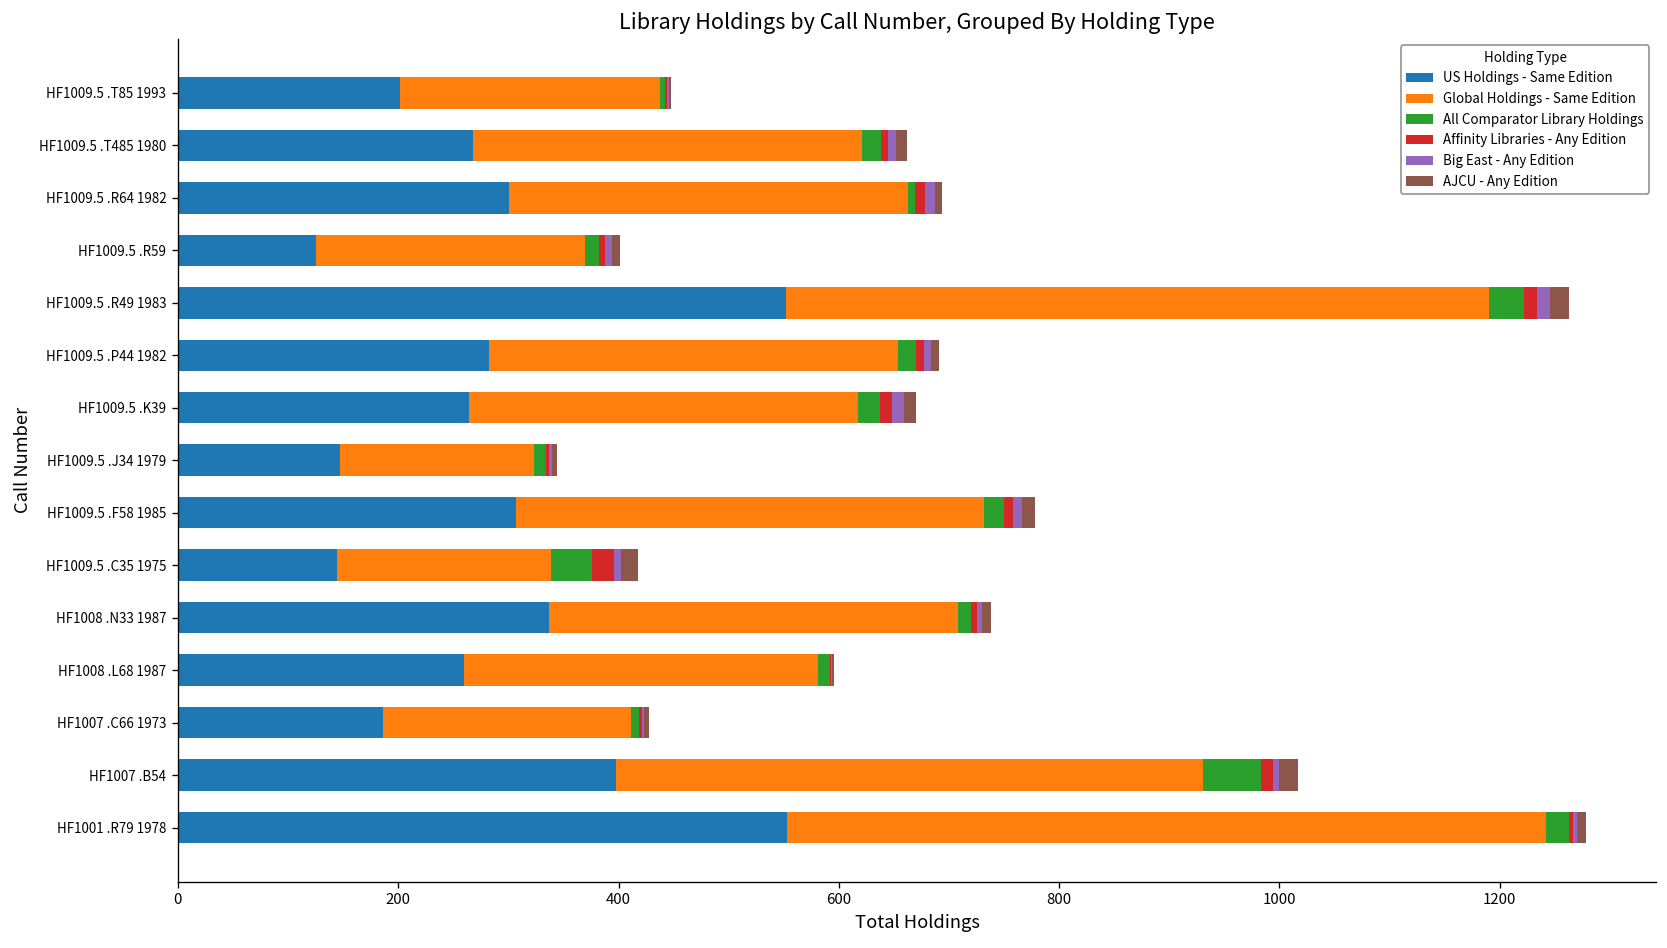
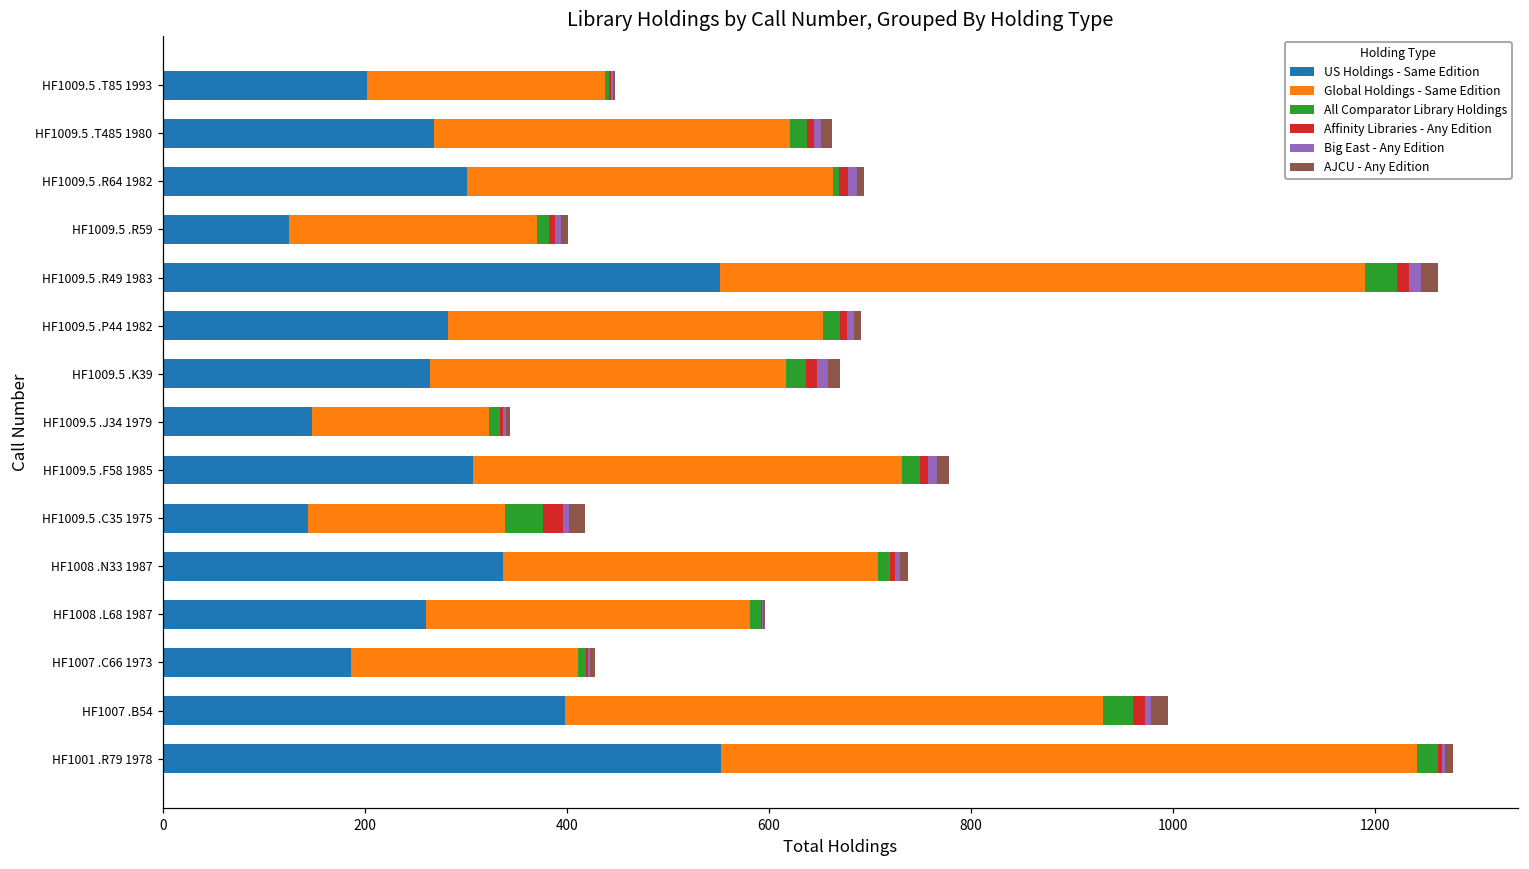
  {
    "US Holdings - Same Edition": {
      "HF1009.5 .T85 1993": 200,
      "HF1009.5 .T485 1980": 270,
      "HF1009.5 .R64 1982": 300,
      "HF1009.5 .R59": 130,
      "HF1009.5 .R49 1983": 550,
      "HF1009.5 .P44 1982": 280,
      "HF1009.5 .K39": 260,
      "HF1009.5 .J34 1979": 150,
      "HF1009.5 .F58 1985": 310,
      "HF1009.5 .C35 1975": 140,
      "HF1008 .N33 1987": 340,
      "HF1008 .L68 1987": 260,
      "HF1007 .C66 1973": 190,
      "HF1007 .B54": 400,
      "HF1001 .R79 1978": 550
    },
    "Global Holdings - Same Edition": {
      "HF1009.5 .T85 1993": 240,
      "HF1009.5 .T485 1980": 350,
      "HF1009.5 .R64 1982": 360,
      "HF1009.5 .R59": 250,
      "HF1009.5 .R49 1983": 640,
      "HF1009.5 .P44 1982": 370,
      "HF1009.5 .K39": 350,
      "HF1009.5 .J34 1979": 180,
      "HF1009.5 .F58 1985": 430,
      "HF1009.5 .C35 1975": 200,
      "HF1008 .N33 1987": 370,
      "HF1008 .L68 1987": 320,
      "HF1007 .C66 1973": 230,
      "HF1007 .B54": 530,
      "HF1001 .R79 1978": 690
    },
    "All Comparator Library Holdings": {
      "HF1009.5 .T85 1993": 0,
      "HF1009.5 .T485 1980": 20,
      "HF1009.5 .R64 1982": 10,
      "HF1009.5 .R59": 10,
      "HF1009.5 .R49 1983": 30,
      "HF1009.5 .P44 1982": 20,
      "HF1009.5 .K39": 20,
      "HF1009.5 .J34 1979": 10,
      "HF1009.5 .F58 1985": 20,
      "HF1009.5 .C35 1975": 40,
      "HF1008 .N33 1987": 10,
      "HF1008 .L68 1987": 10,
      "HF1007 .C66 1973": 10,
-     "HF1007 .B54": 50,
+     "HF1007 .B54": 30,
      "HF1001 .R79 1978": 20
    },
    "Affinity Libraries - Any Edition": {
      "HF1009.5 .T485 1980": 10,
      "HF1009.5 .R64 1982": 10,
      "HF1009.5 .R59": 10,
      "HF1009.5 .R49 1983": 10,
      "HF1009.5 .P44 1982": 10,
      "HF1009.5 .K39": 10,
      "HF1009.5 .J34 1979": 0,
      "HF1009.5 .F58 1985": 10,
      "HF1009.5 .C35 1975": 20,
      "HF1008 .N33 1987": 10,
      "HF1007 .B54": 10,
      "HF1001 .R79 1978": 0
    },
    "Big East - Any Edition": {
      "HF1009.5 .T485 1980": 10,
      "HF1009.5 .R64 1982": 10,
      "HF1009.5 .R59": 10,
      "HF1009.5 .R49 1983": 10,
      "HF1009.5 .P44 1982": 10,
      "HF1009.5 .K39": 10,
      "HF1009.5 .J34 1979": 0,
      "HF1009.5 .F58 1985": 10,
      "HF1009.5 .C35 1975": 10,
      "HF1008 .N33 1987": 10,
      "HF1007 .B54": 10,
      "HF1001 .R79 1978": 0
    },
    "AJCU - Any Edition": {
      "HF1009.5 .T485 1980": 10,
      "HF1009.5 .R64 1982": 10,
      "HF1009.5 .R59": 10,
      "HF1009.5 .R49 1983": 20,
      "HF1009.5 .P44 1982": 10,
      "HF1009.5 .K39": 10,
      "HF1009.5 .J34 1979": 0,
      "HF1009.5 .F58 1985": 10,
      "HF1009.5 .C35 1975": 20,
      "HF1008 .N33 1987": 10,
      "HF1007 .C66 1973": 10,
      "HF1007 .B54": 20,
      "HF1001 .R79 1978": 10
    }
  }
